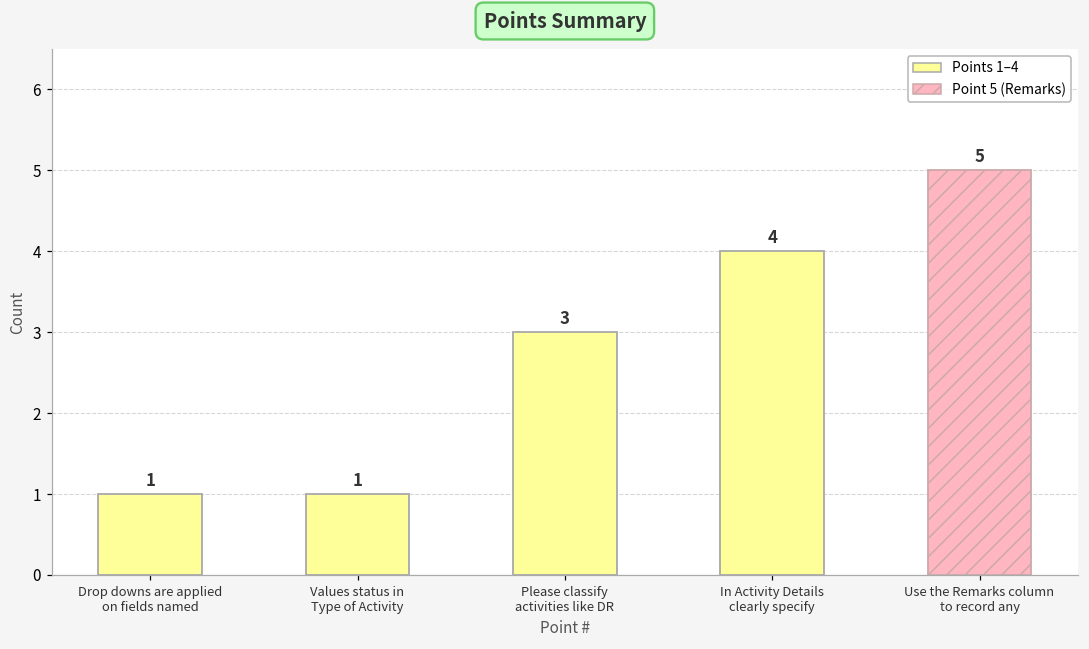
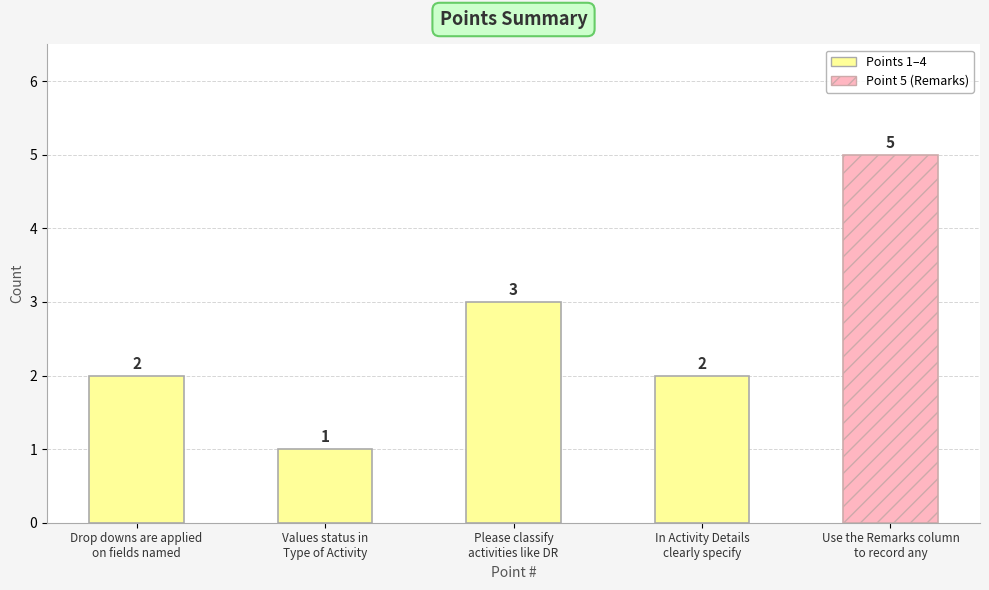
  {
-   "Drop downs are applied on fields named": 1,
+   "Drop downs are applied on fields named": 2,
    "Values status in Type of Activity": 1,
    "Please classify activities like DR": 3,
-   "In Activity Details clearly specify": 4,
+   "In Activity Details clearly specify": 2,
    "Use the Remarks column to record any": 5
  }
